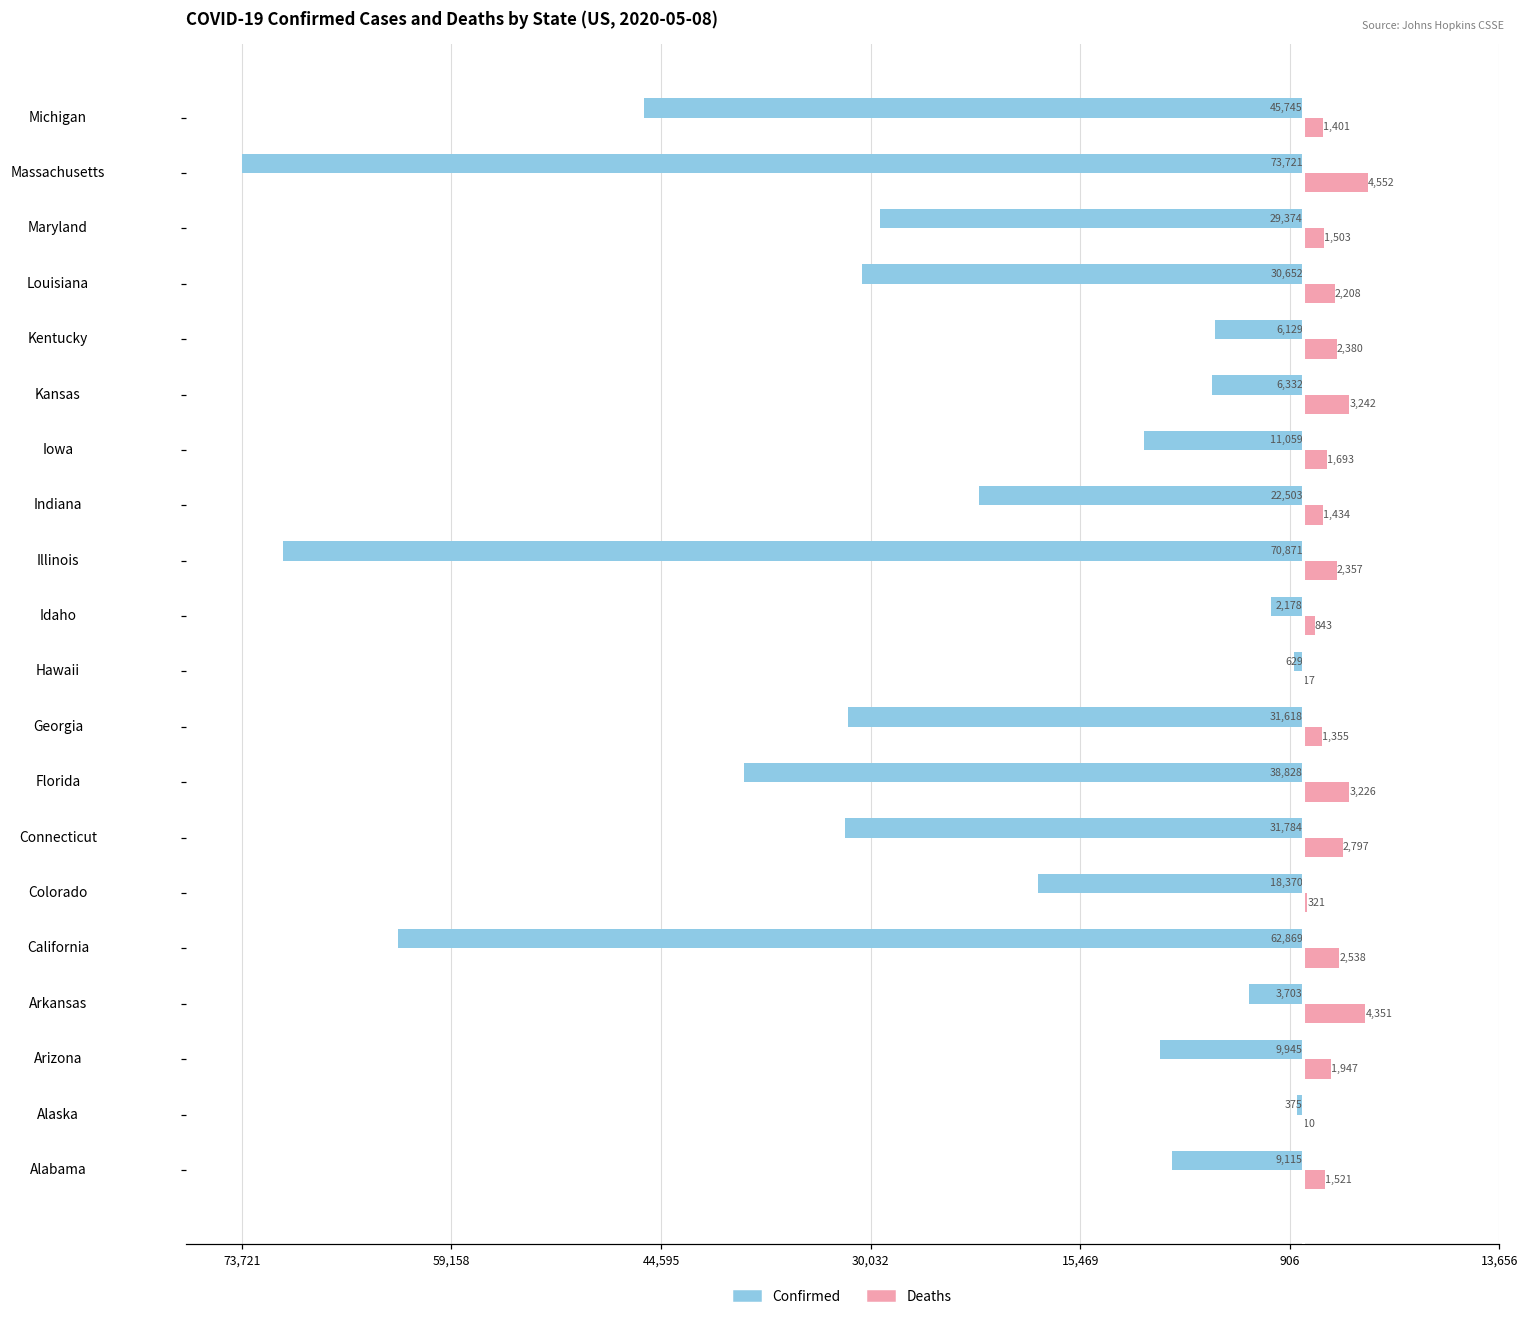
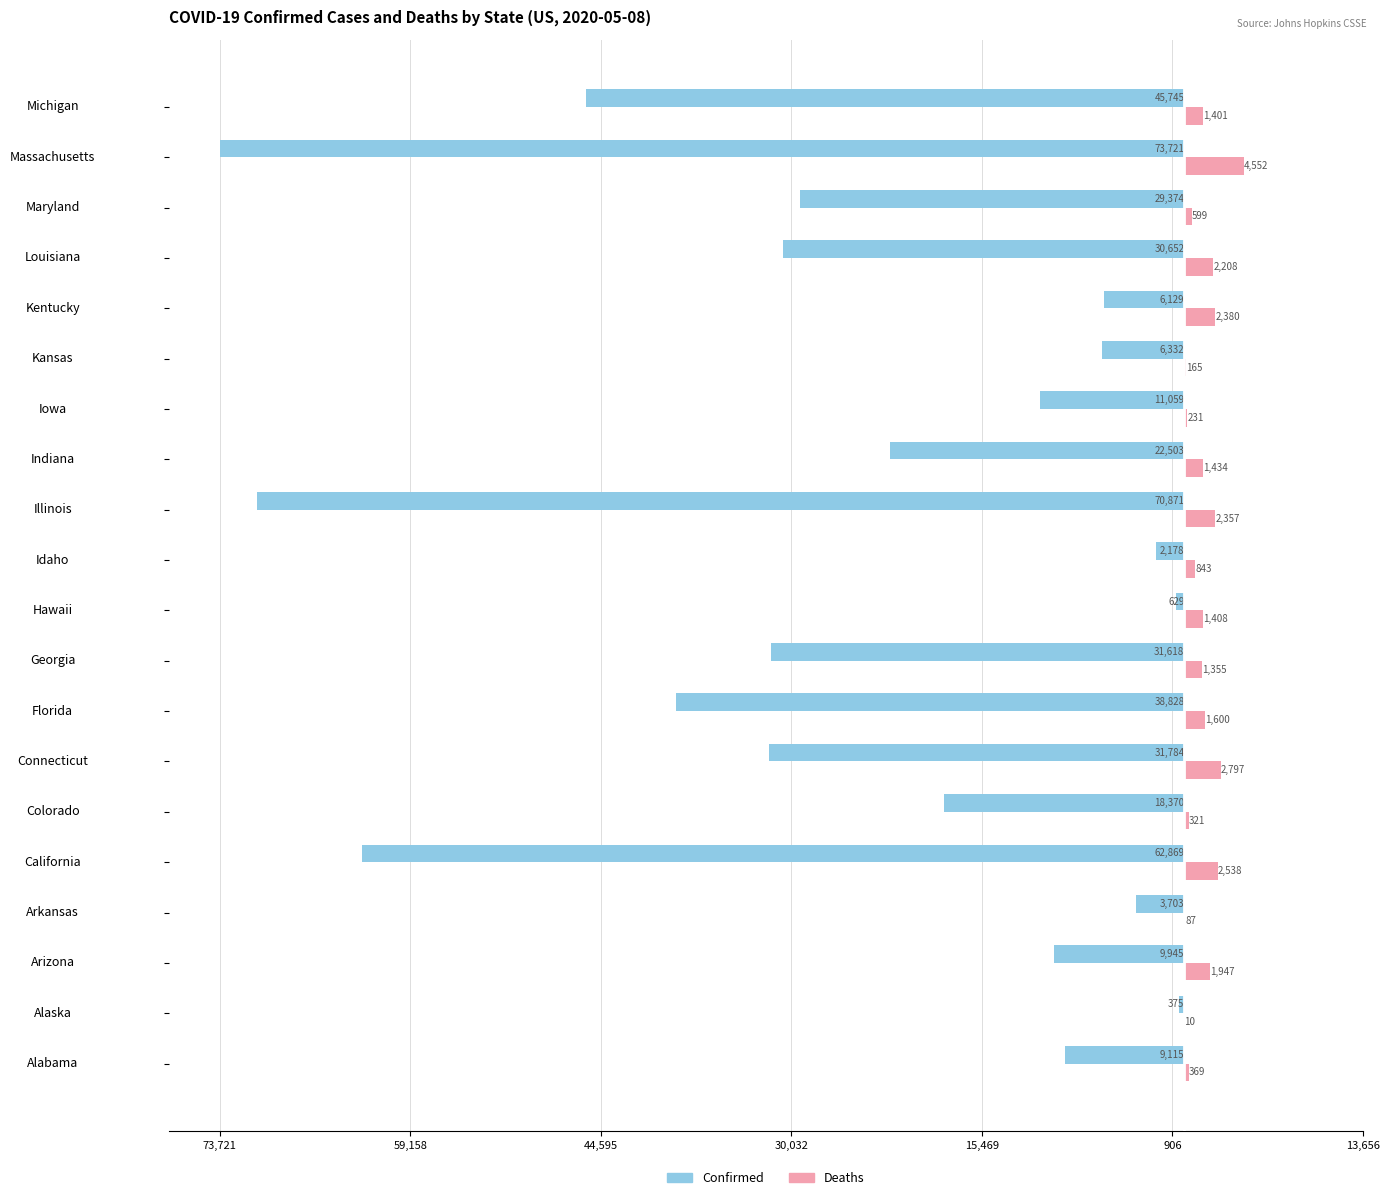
  {
    "Deaths": {
      "Michigan": "1,401",
      "Massachusetts": "4,552",
-     "Maryland": "1,503",
+     "Maryland": "599",
      "Louisiana": "2,208",
      "Kentucky": "2,380",
-     "Kansas": "3,242",
-     "Iowa": "1,693",
+     "Kansas": "165",
+     "Iowa": "231",
      "Indiana": "1,434",
      "Illinois": "2,357",
      "Idaho": "843",
-     "Hawaii": "17",
+     "Hawaii": "1,408",
      "Georgia": "1,355",
-     "Florida": "3,226",
+     "Florida": "1,600",
      "Connecticut": "2,797",
      "Colorado": "321",
      "California": "2,538",
-     "Arkansas": "4,351",
+     "Arkansas": "87",
      "Arizona": "1,947",
      "Alaska": "10",
-     "Alabama": "1,521"
+     "Alabama": "369"
    }
  }
